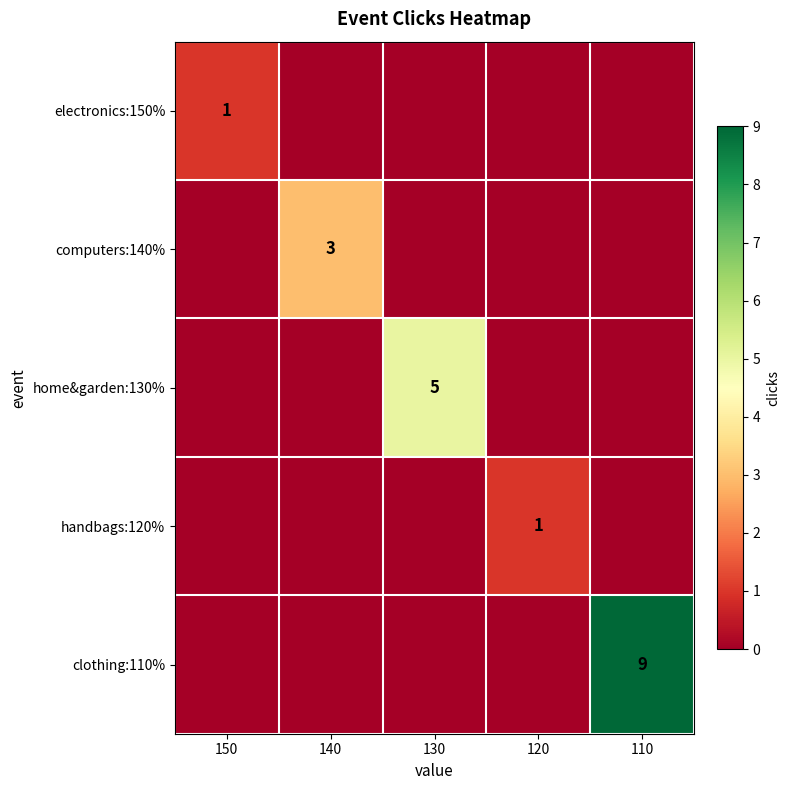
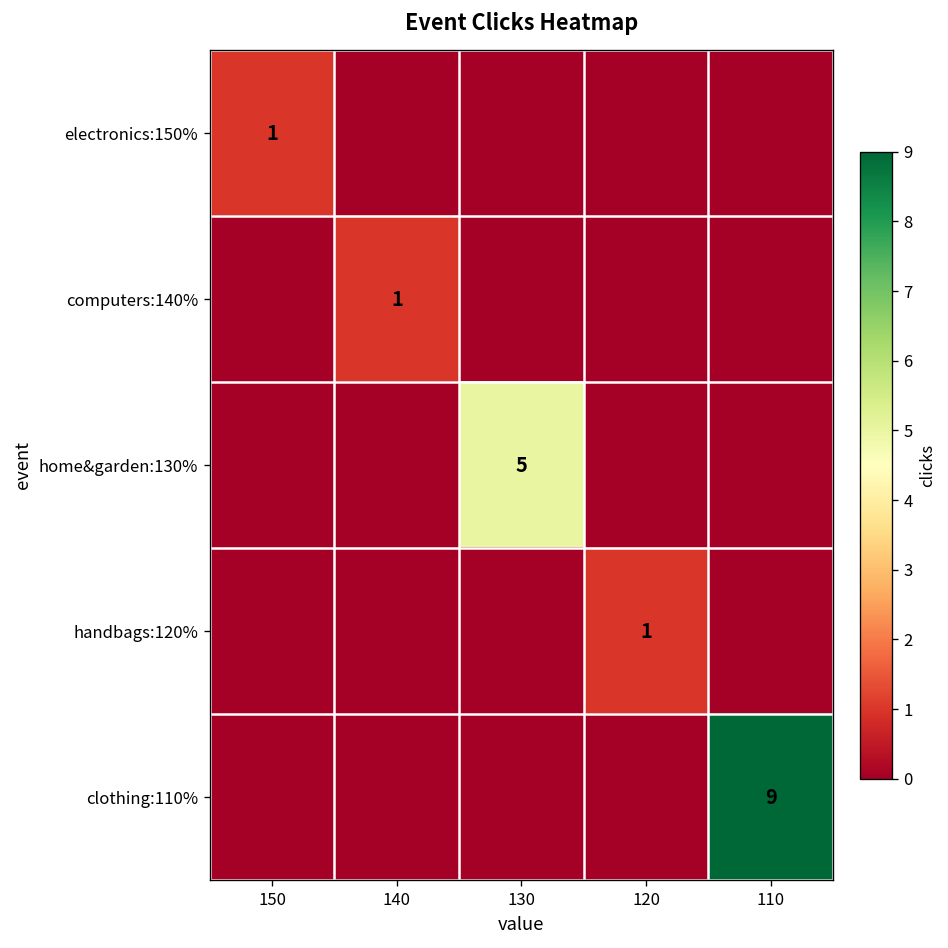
  {
    "electronics:150%": {
      "150": 1
    },
    "computers:140%": {
-     "140": 3
+     "140": 1
    },
    "home&garden:130%": {
      "130": 5
    },
    "handbags:120%": {
      "120": 1
    },
    "clothing:110%": {
      "110": 9
    }
  }
